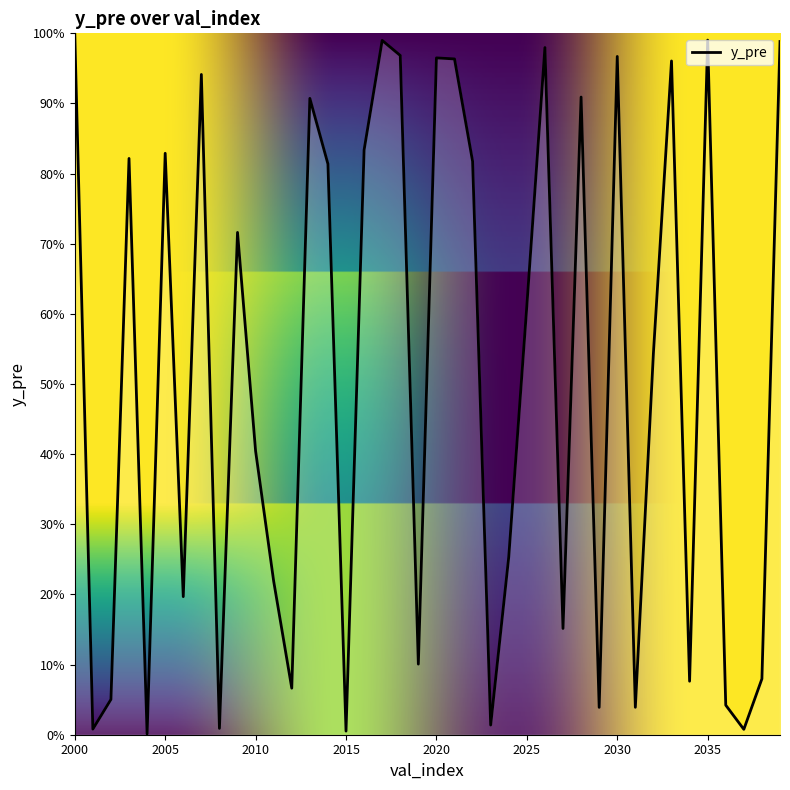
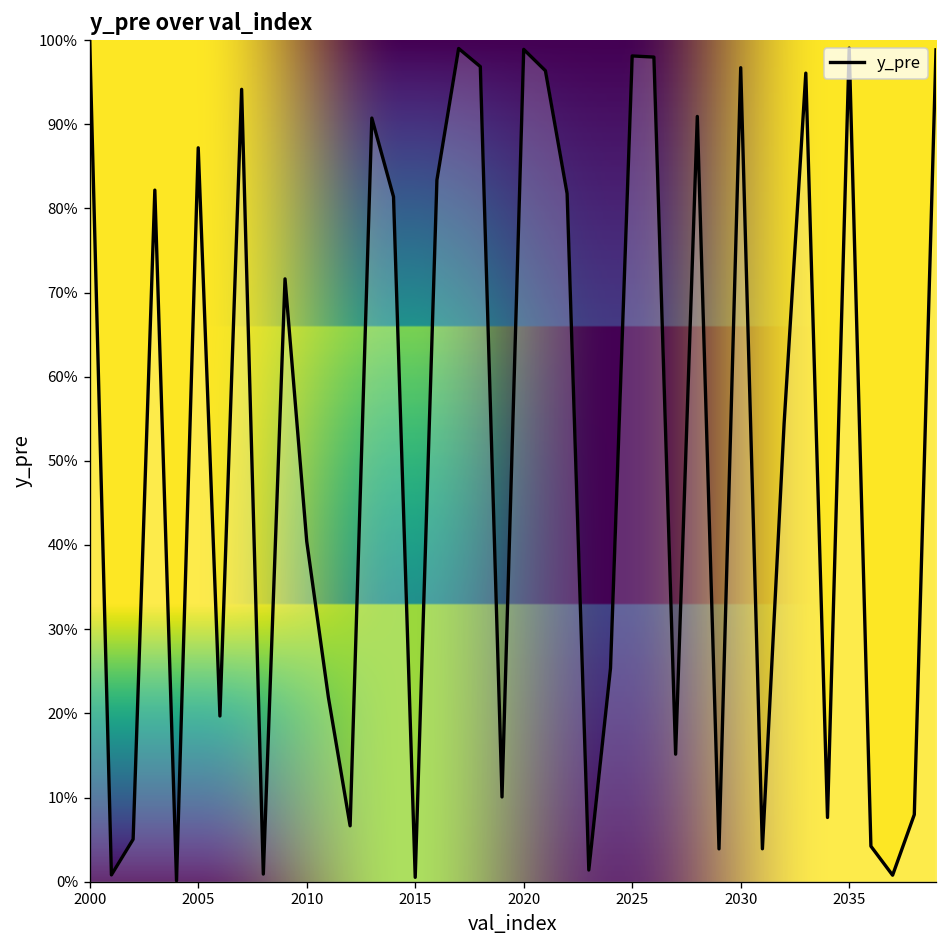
  {
    "2000": "100%",
-   "2005": "83%",
+   "2005": "87%",
    "2010": "40%",
    "2015": "1%",
-   "2020": "96%",
-   "2025": "61%",
+   "2020": "99%",
+   "2025": "98%",
    "2030": "97%",
    "2035": "99%"
  }
